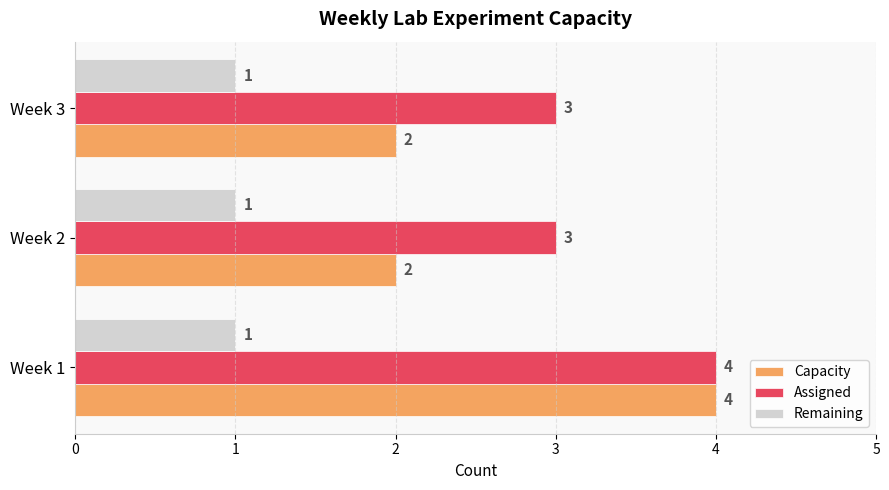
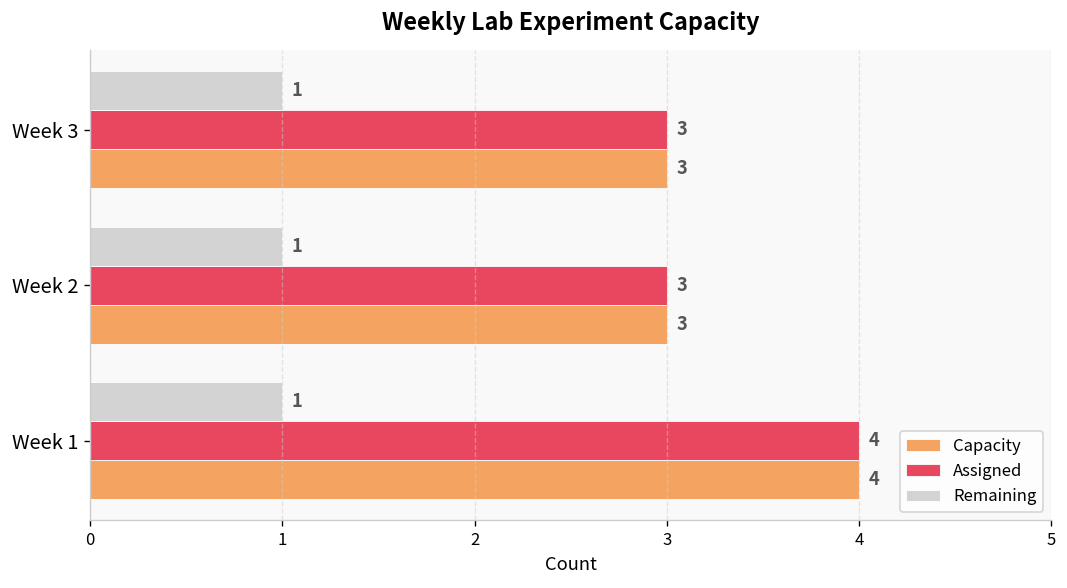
  {
    "Capacity": {
-     "Week 3": 2,
-     "Week 2": 2,
+     "Week 3": 3,
+     "Week 2": 3,
      "Week 1": 4
    },
    "Assigned": {
      "Week 3": 3,
      "Week 2": 3,
      "Week 1": 4
    },
    "Remaining": {
      "Week 3": 1,
      "Week 2": 1,
      "Week 1": 1
    }
  }
